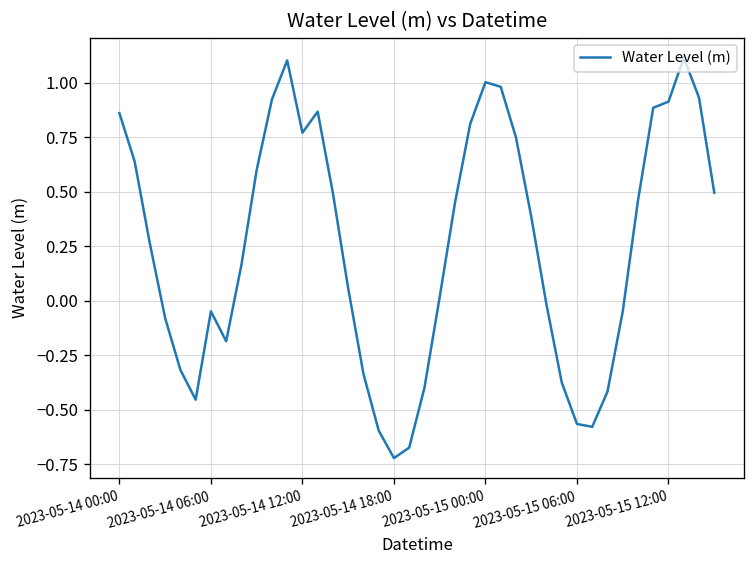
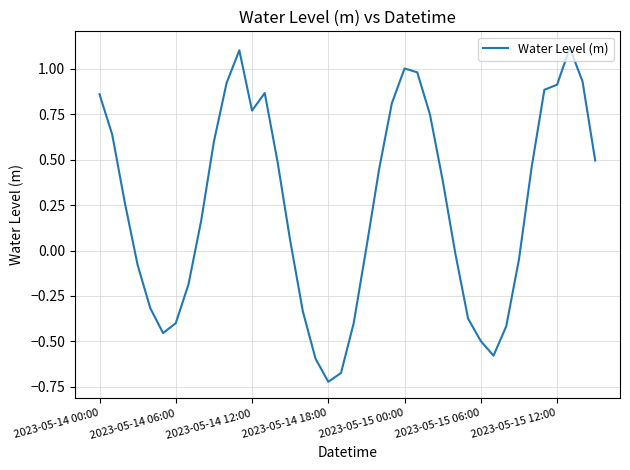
  {
    "2023-05-14 00:00": 0.86,
-   "2023-05-14 06:00": -0.05,
+   "2023-05-14 06:00": -0.40,
    "2023-05-14 12:00": 0.77,
    "2023-05-14 18:00": -0.72,
    "2023-05-15 00:00": 1.00,
-   "2023-05-15 06:00": -0.57,
+   "2023-05-15 06:00": -0.50,
    "2023-05-15 12:00": 0.91
  }
